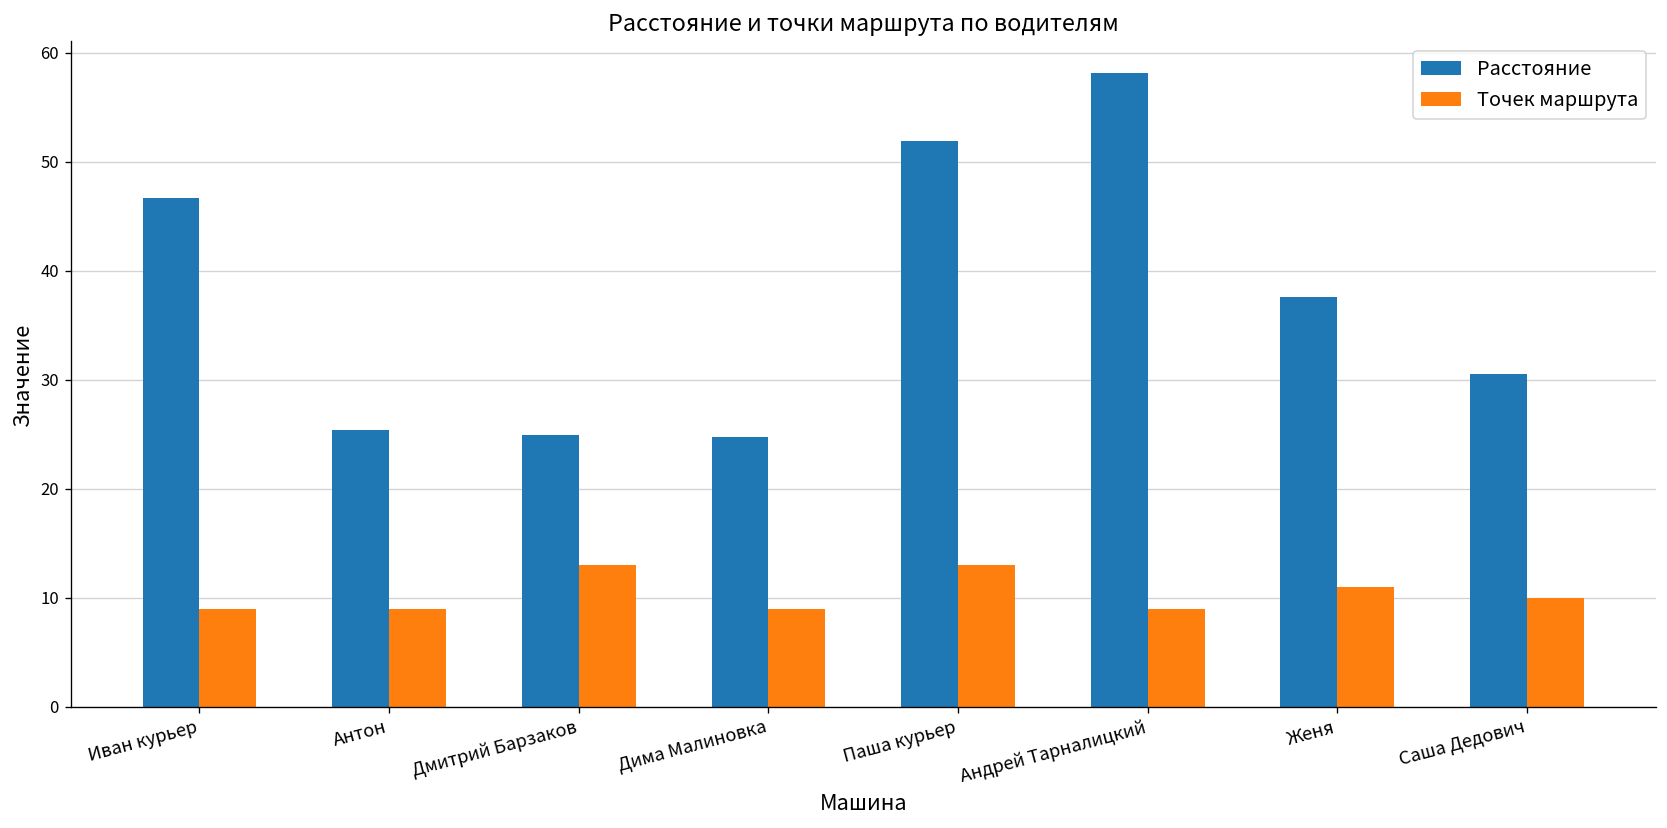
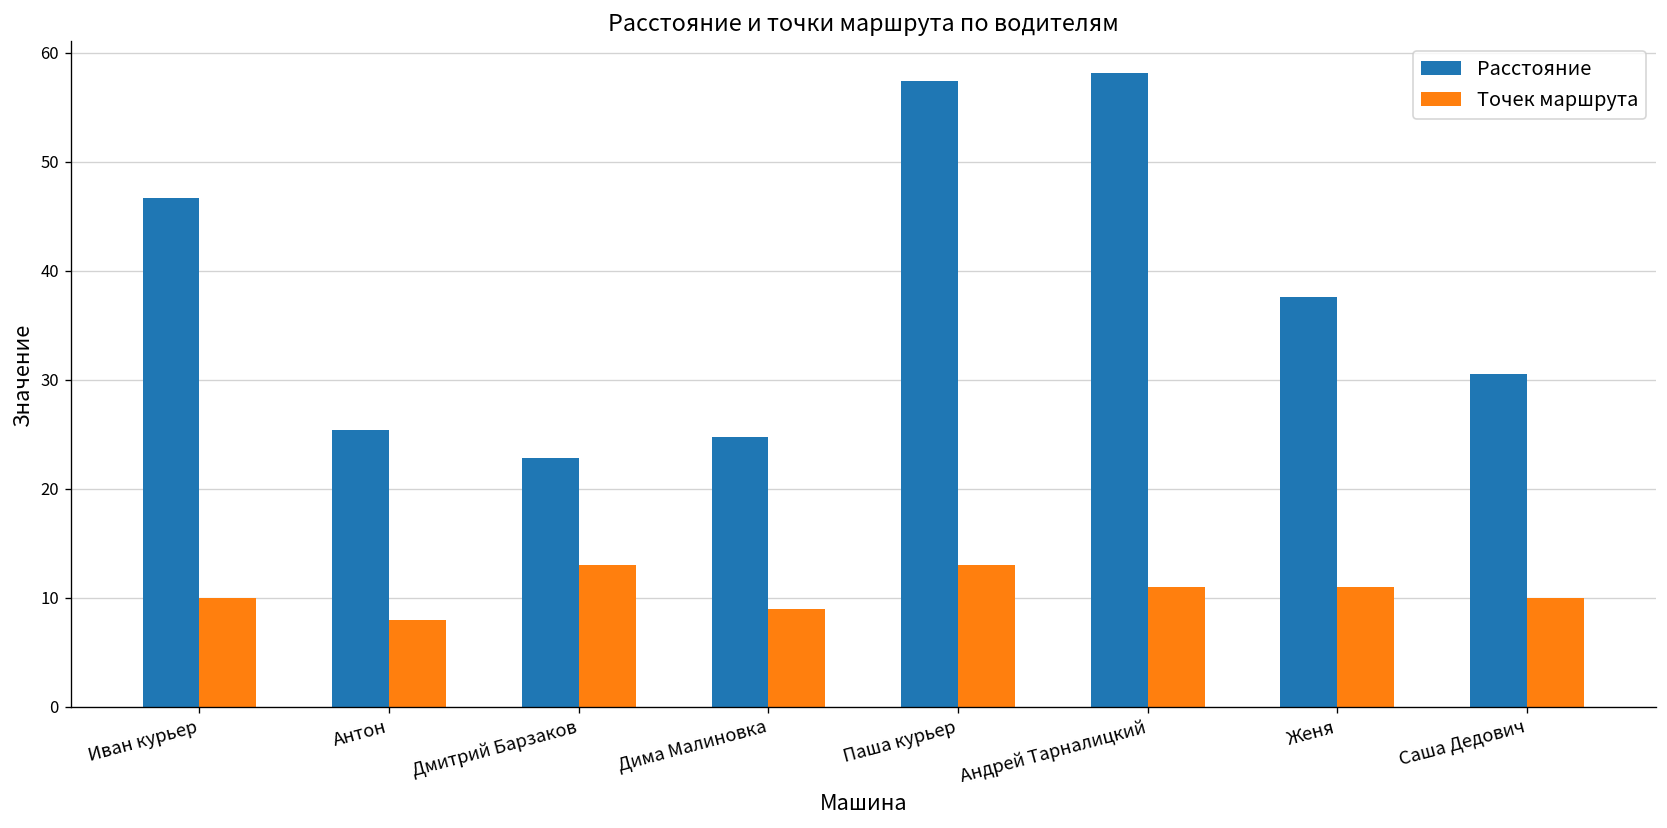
  {
    "Расстояние": {
      "Иван курьер": 47,
      "Антон": 25,
-     "Дмитрий Барзаков": 25,
+     "Дмитрий Барзаков": 23,
      "Дима Малиновка": 25,
-     "Паша курьер": 52,
+     "Паша курьер": 57,
      "Андрей Тарналицкий": 58,
      "Женя": 38,
      "Саша Дедович": 31
    },
    "Точек маршрута": {
-     "Иван курьер": 9,
-     "Антон": 9,
+     "Иван курьер": 10,
+     "Антон": 8,
      "Дмитрий Барзаков": 13,
      "Дима Малиновка": 9,
      "Паша курьер": 13,
-     "Андрей Тарналицкий": 9,
+     "Андрей Тарналицкий": 11,
      "Женя": 11,
      "Саша Дедович": 10
    }
  }
